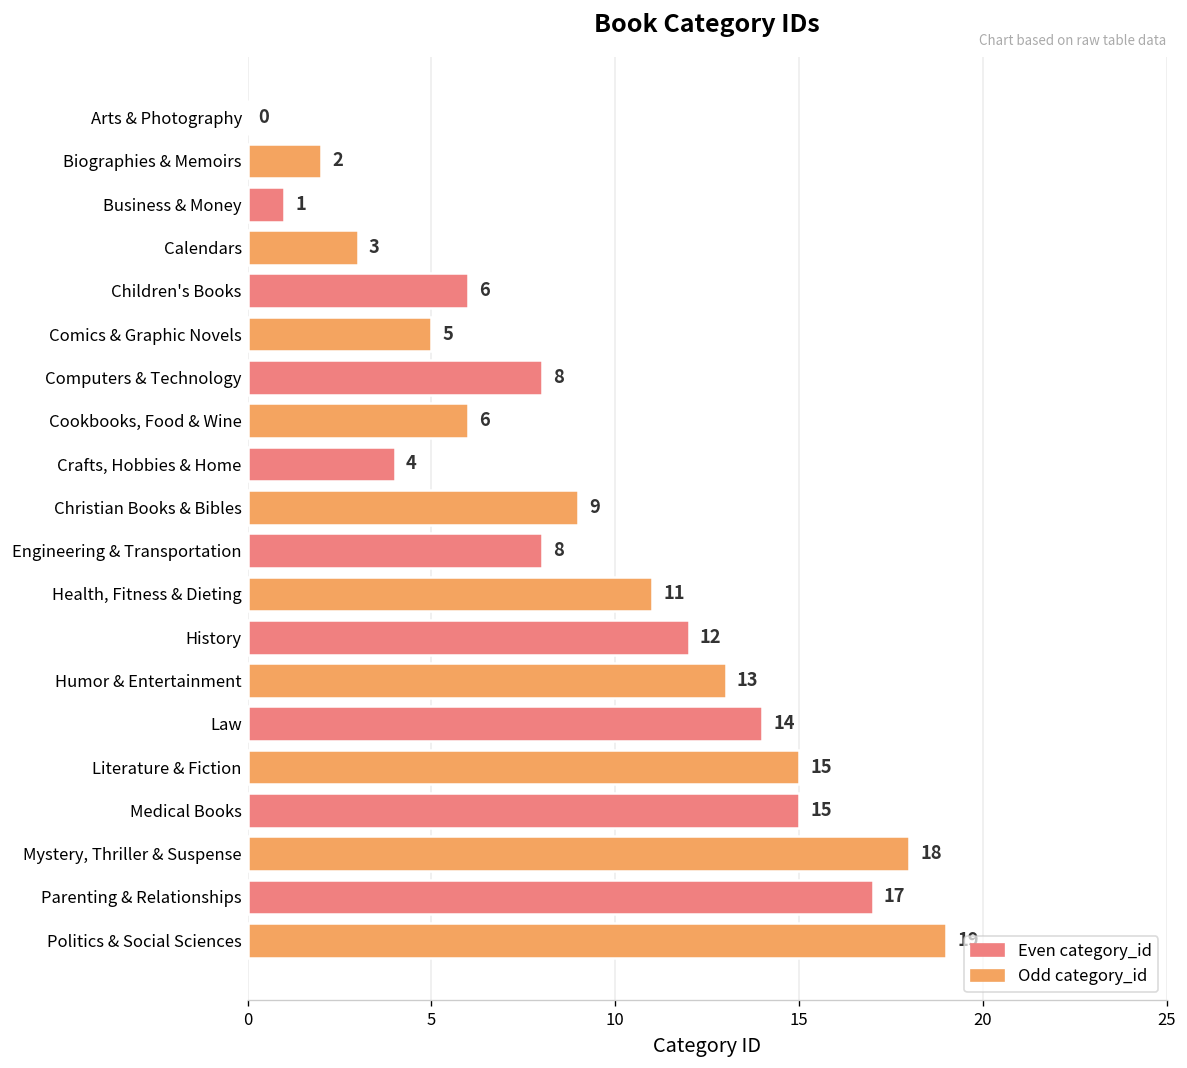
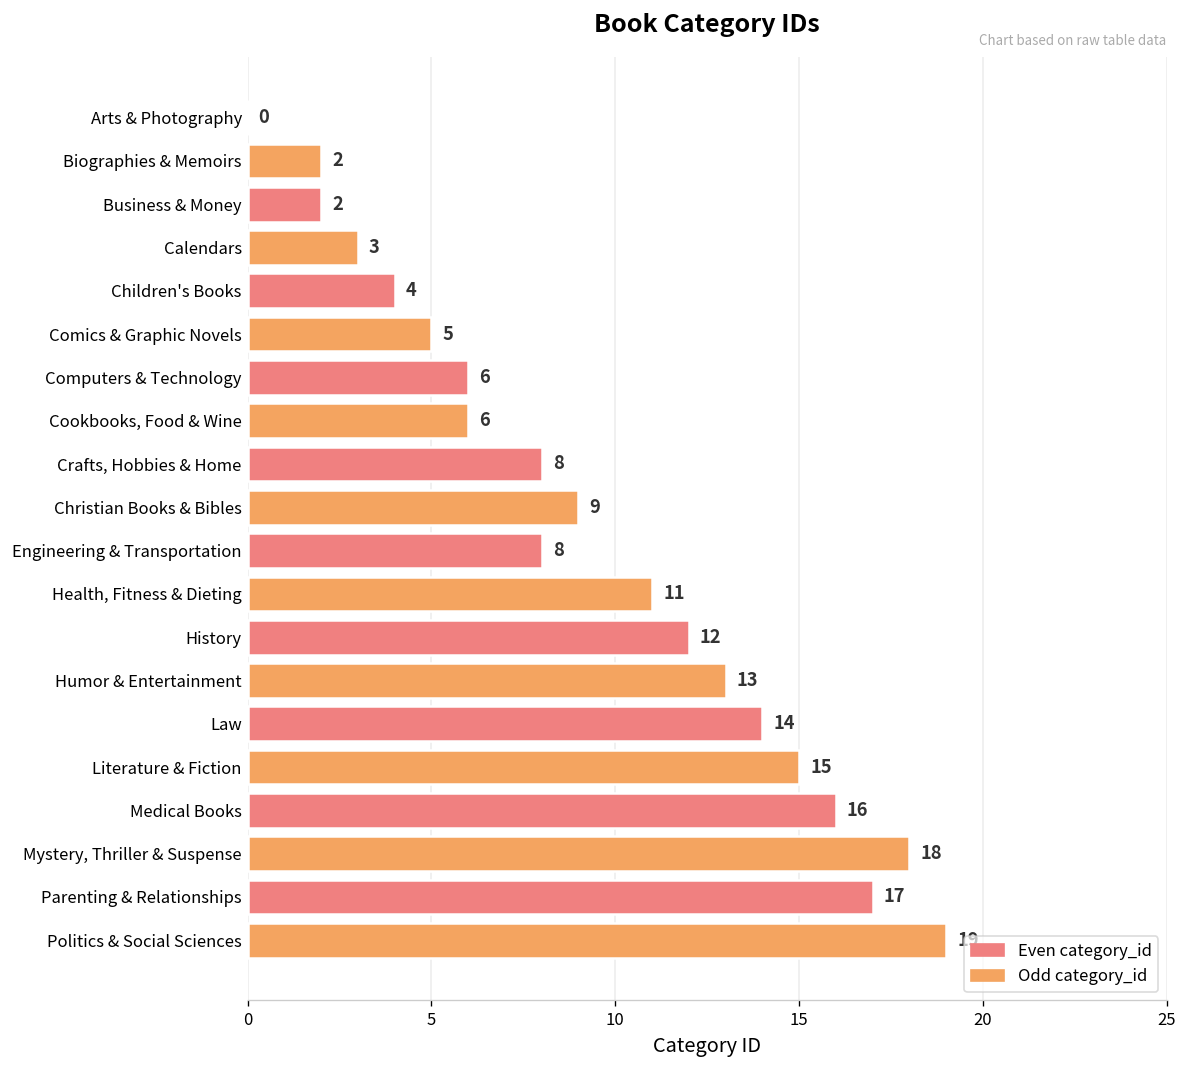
  {
    "Arts & Photography": 0,
    "Biographies & Memoirs": 2,
-   "Business & Money": 1,
+   "Business & Money": 2,
    "Calendars": 3,
-   "Children's Books": 6,
+   "Children's Books": 4,
    "Comics & Graphic Novels": 5,
-   "Computers & Technology": 8,
+   "Computers & Technology": 6,
    "Cookbooks, Food & Wine": 6,
-   "Crafts, Hobbies & Home": 4,
+   "Crafts, Hobbies & Home": 8,
    "Christian Books & Bibles": 9,
    "Engineering & Transportation": 8,
    "Health, Fitness & Dieting": 11,
    "History": 12,
    "Humor & Entertainment": 13,
    "Law": 14,
    "Literature & Fiction": 15,
-   "Medical Books": 15,
+   "Medical Books": 16,
    "Mystery, Thriller & Suspense": 18,
    "Parenting & Relationships": 17
  }
